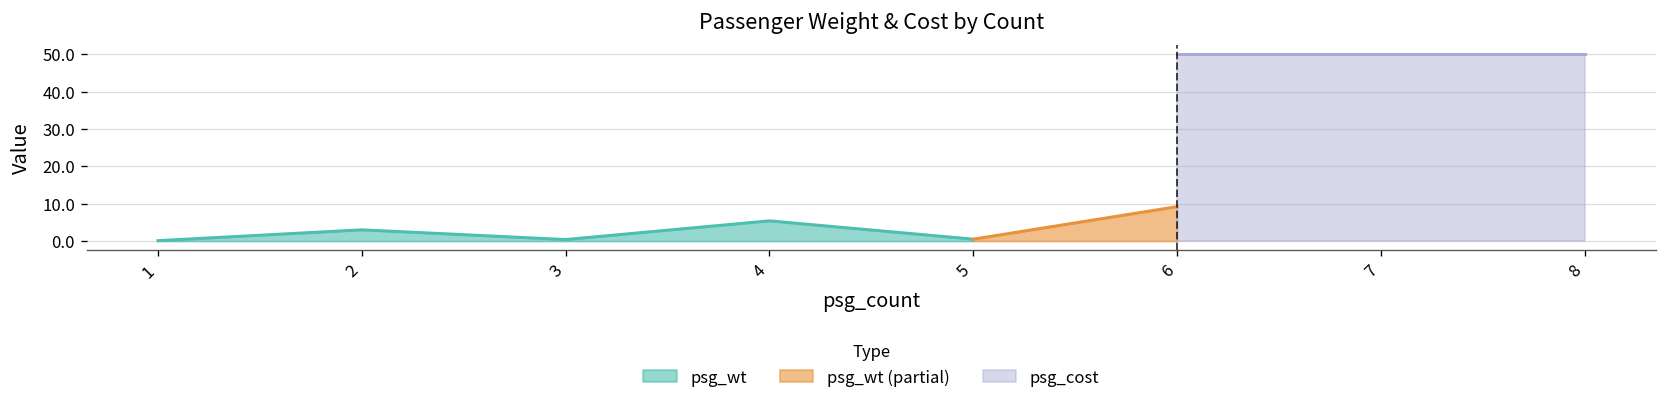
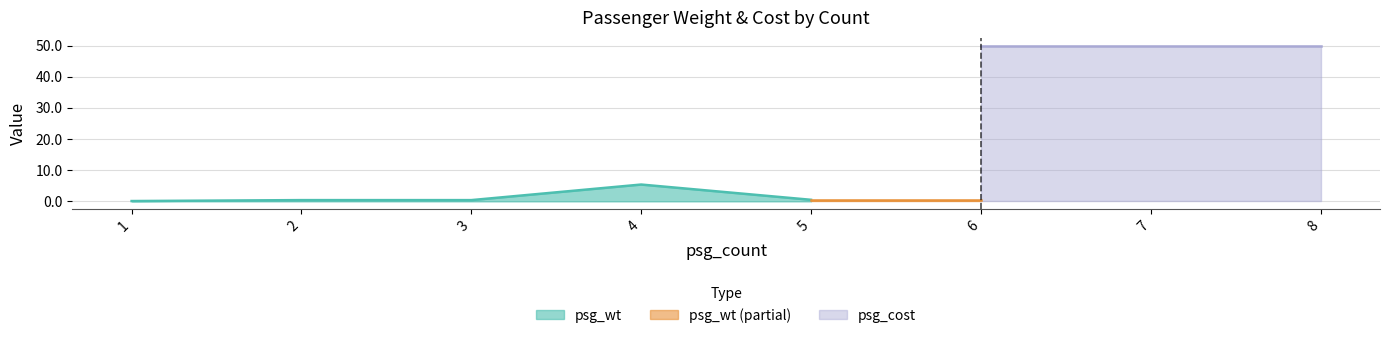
  {
    "psg_wt": {
      "1": 0,
-     "2": 3,
+     "2": 0,
      "3": 0,
      "4": 5
    },
    "psg_wt (partial)": {
-     "6": 9
+     "6": 1
    },
    "psg_cost": {
      "6": 50,
      "7": 50,
      "8": 50
    }
  }
